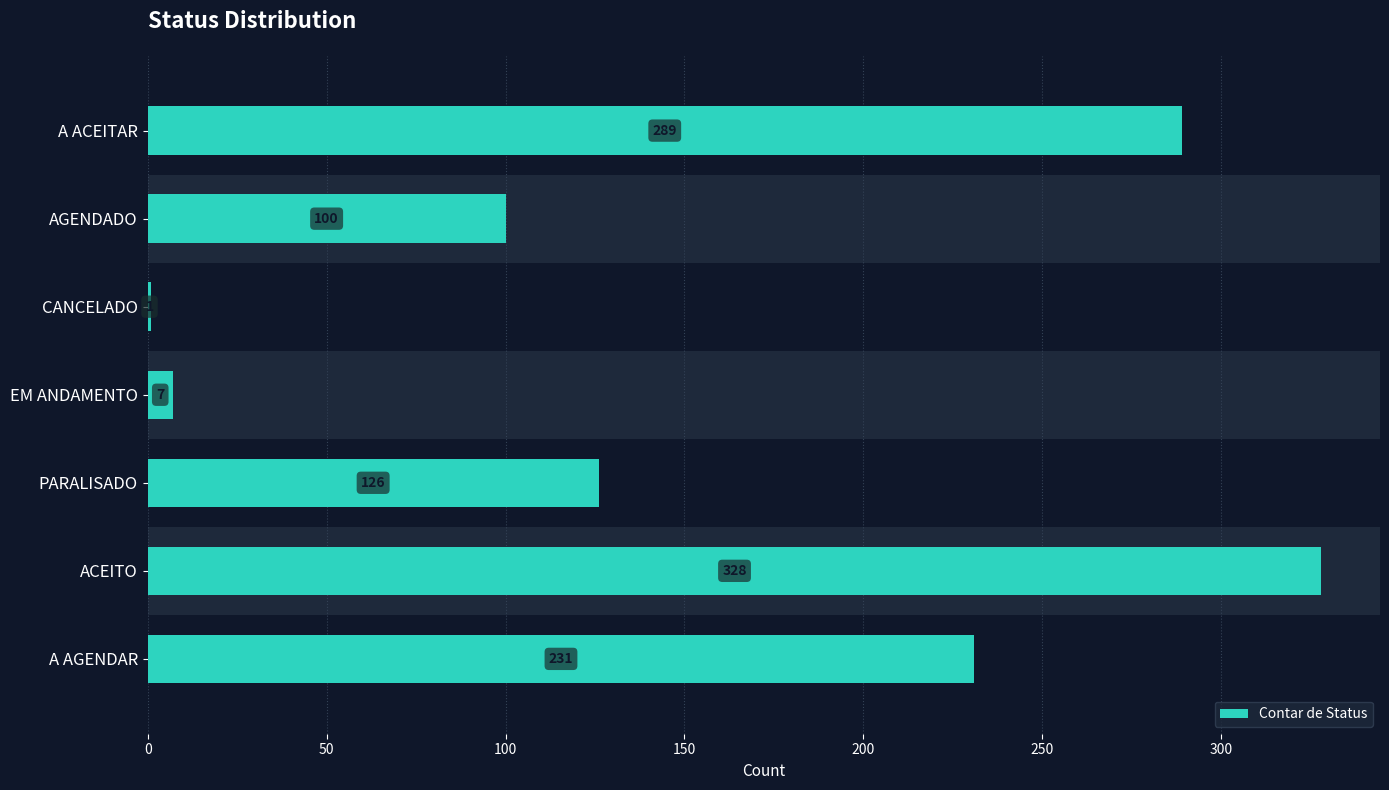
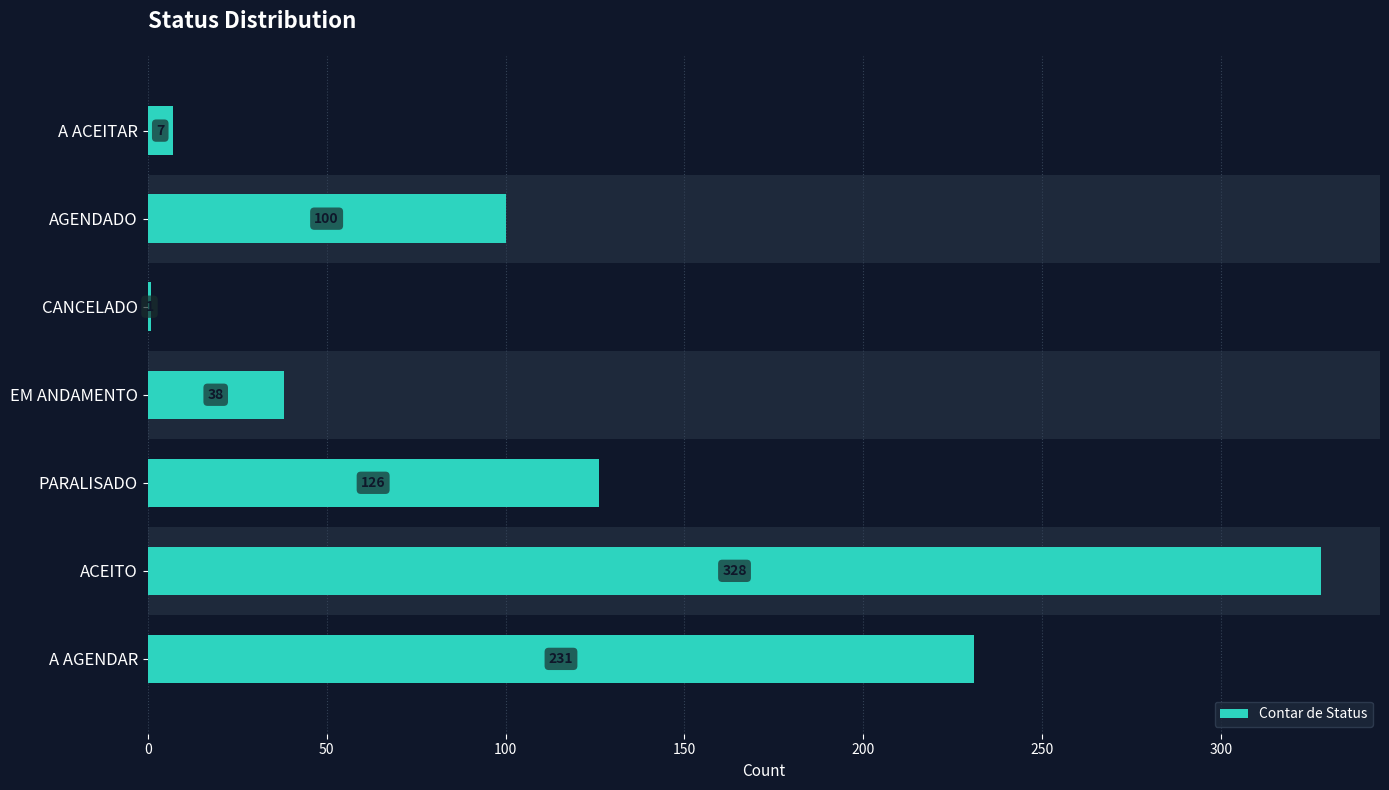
  {
-   "A ACEITAR": 289,
-   "EM ANDAMENTO": 7
+   "A ACEITAR": 7,
+   "EM ANDAMENTO": 38
  }
